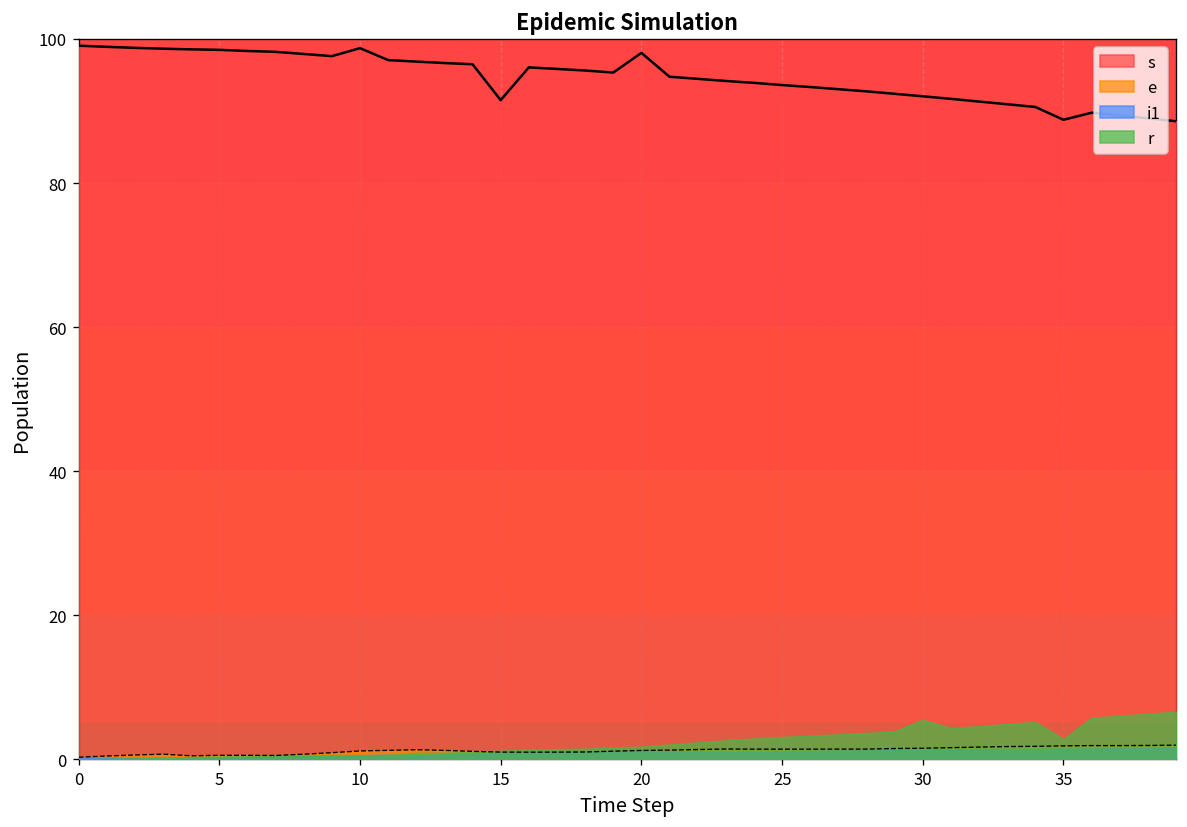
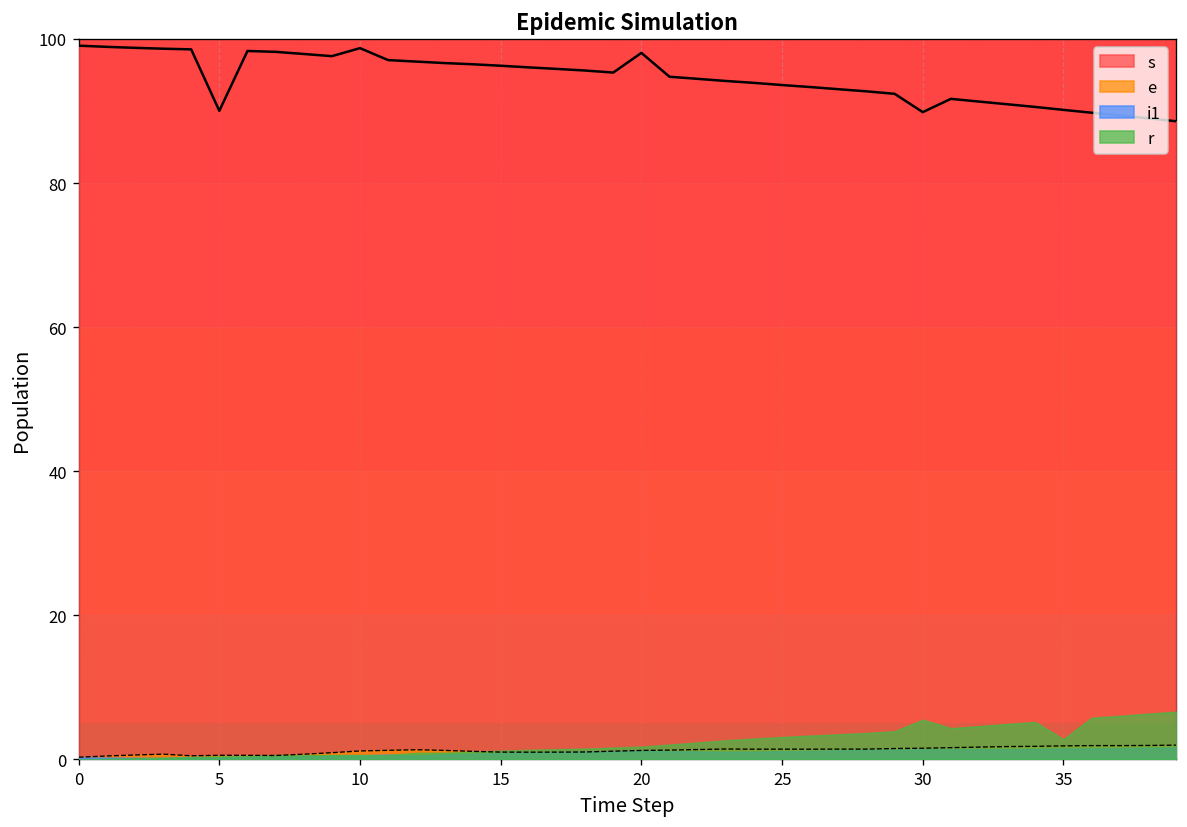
  {
    "s": {
      "0": 99,
-     "5": 98,
+     "5": 90,
      "10": 99,
-     "15": 92,
+     "15": 96,
      "20": 98,
      "25": 94,
-     "30": 92,
-     "35": 89
+     "30": 90,
+     "35": 90
    },
    "e": {
      "10": 1
    },
    "r": {
      "20": 2,
      "25": 3,
      "30": 6,
      "35": 3
    }
  }
